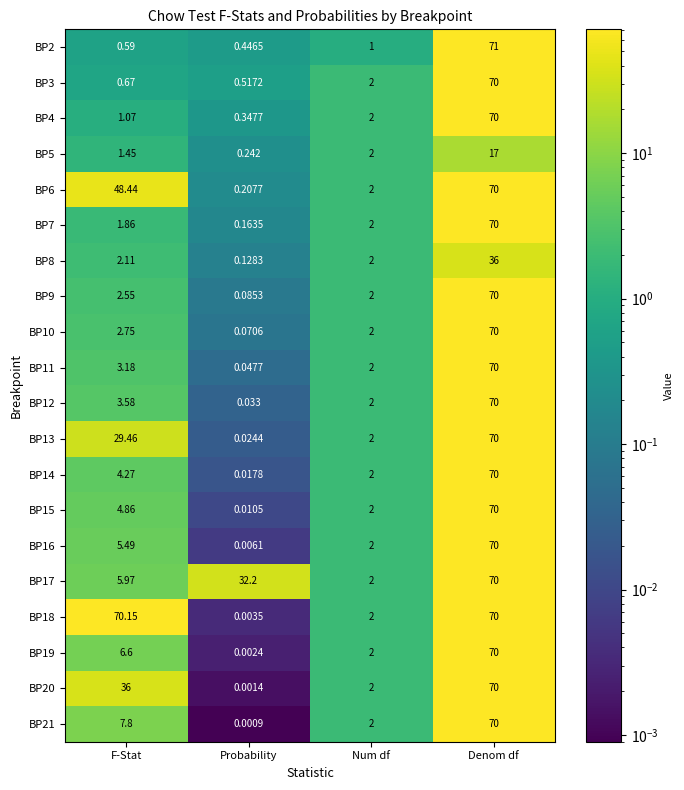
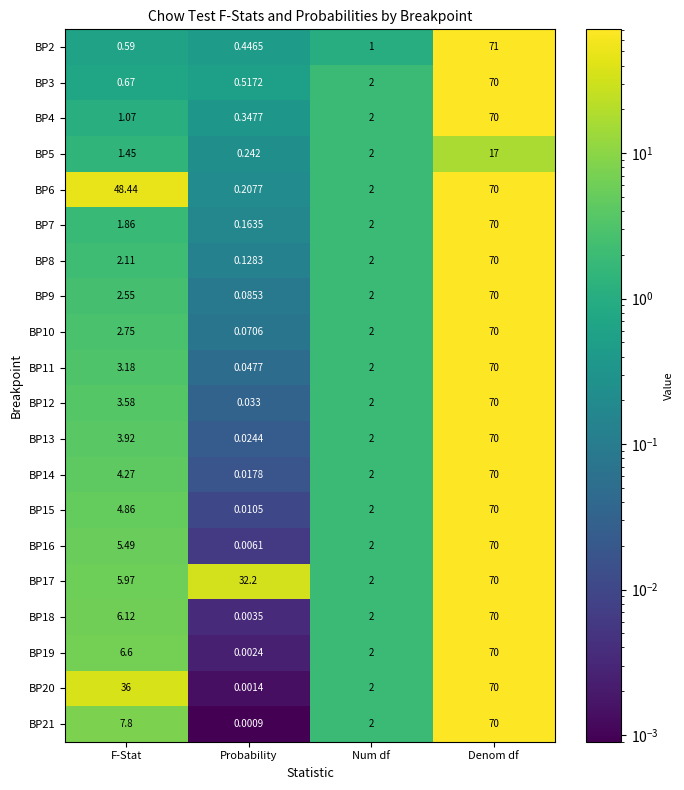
  {
    "BP2": {
      "F-Stat": 0.59,
      "Probability": 0.4465,
      "Num df": 1,
      "Denom df": 71
    },
    "BP3": {
      "F-Stat": 0.67,
      "Probability": 0.5172,
      "Num df": 2,
      "Denom df": 70
    },
    "BP4": {
      "F-Stat": 1.07,
      "Probability": 0.3477,
      "Num df": 2,
      "Denom df": 70
    },
    "BP5": {
      "F-Stat": 1.45,
      "Probability": 0.242,
      "Num df": 2,
      "Denom df": 17
    },
    "BP6": {
      "F-Stat": 48.44,
      "Probability": 0.2077,
      "Num df": 2,
      "Denom df": 70
    },
    "BP7": {
      "F-Stat": 1.86,
      "Probability": 0.1635,
      "Num df": 2,
      "Denom df": 70
    },
    "BP8": {
      "F-Stat": 2.11,
      "Probability": 0.1283,
      "Num df": 2,
-     "Denom df": 36
+     "Denom df": 70
    },
    "BP9": {
      "F-Stat": 2.55,
      "Probability": 0.0853,
      "Num df": 2,
      "Denom df": 70
    },
    "BP10": {
      "F-Stat": 2.75,
      "Probability": 0.0706,
      "Num df": 2,
      "Denom df": 70
    },
    "BP11": {
      "F-Stat": 3.18,
      "Probability": 0.0477,
      "Num df": 2,
      "Denom df": 70
    },
    "BP12": {
      "F-Stat": 3.58,
      "Probability": 0.033,
      "Num df": 2,
      "Denom df": 70
    },
    "BP13": {
-     "F-Stat": 29.46,
+     "F-Stat": 3.92,
      "Probability": 0.0244,
      "Num df": 2,
      "Denom df": 70
    },
    "BP14": {
      "F-Stat": 4.27,
      "Probability": 0.0178,
      "Num df": 2,
      "Denom df": 70
    },
    "BP15": {
      "F-Stat": 4.86,
      "Probability": 0.0105,
      "Num df": 2,
      "Denom df": 70
    },
    "BP16": {
      "F-Stat": 5.49,
      "Probability": 0.0061,
      "Num df": 2,
      "Denom df": 70
    },
    "BP17": {
      "F-Stat": 5.97,
      "Probability": 32.2,
      "Num df": 2,
      "Denom df": 70
    },
    "BP18": {
-     "F-Stat": 70.15,
+     "F-Stat": 6.12,
      "Probability": 0.0035,
      "Num df": 2,
      "Denom df": 70
    },
    "BP19": {
      "F-Stat": 6.6,
      "Probability": 0.0024,
      "Num df": 2,
      "Denom df": 70
    },
    "BP20": {
      "F-Stat": 36,
      "Probability": 0.0014,
      "Num df": 2,
      "Denom df": 70
    },
    "BP21": {
      "F-Stat": 7.8,
      "Probability": 0.0009,
      "Num df": 2,
      "Denom df": 70
    }
  }
